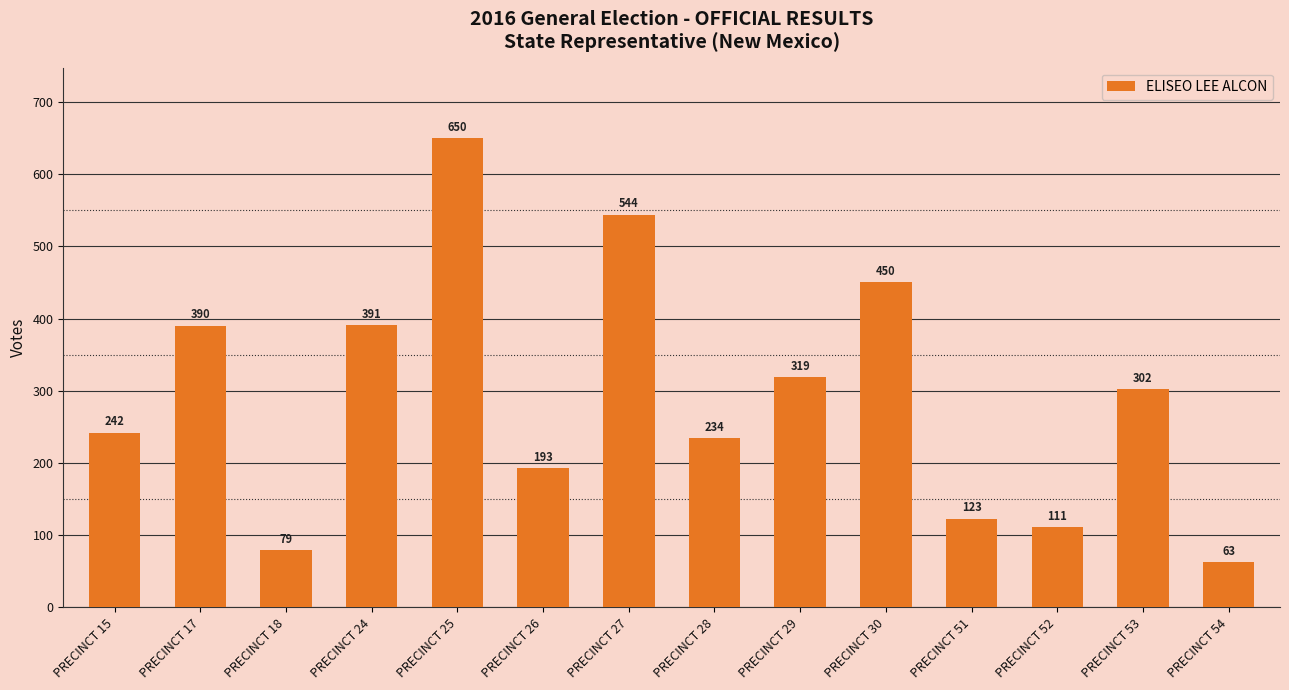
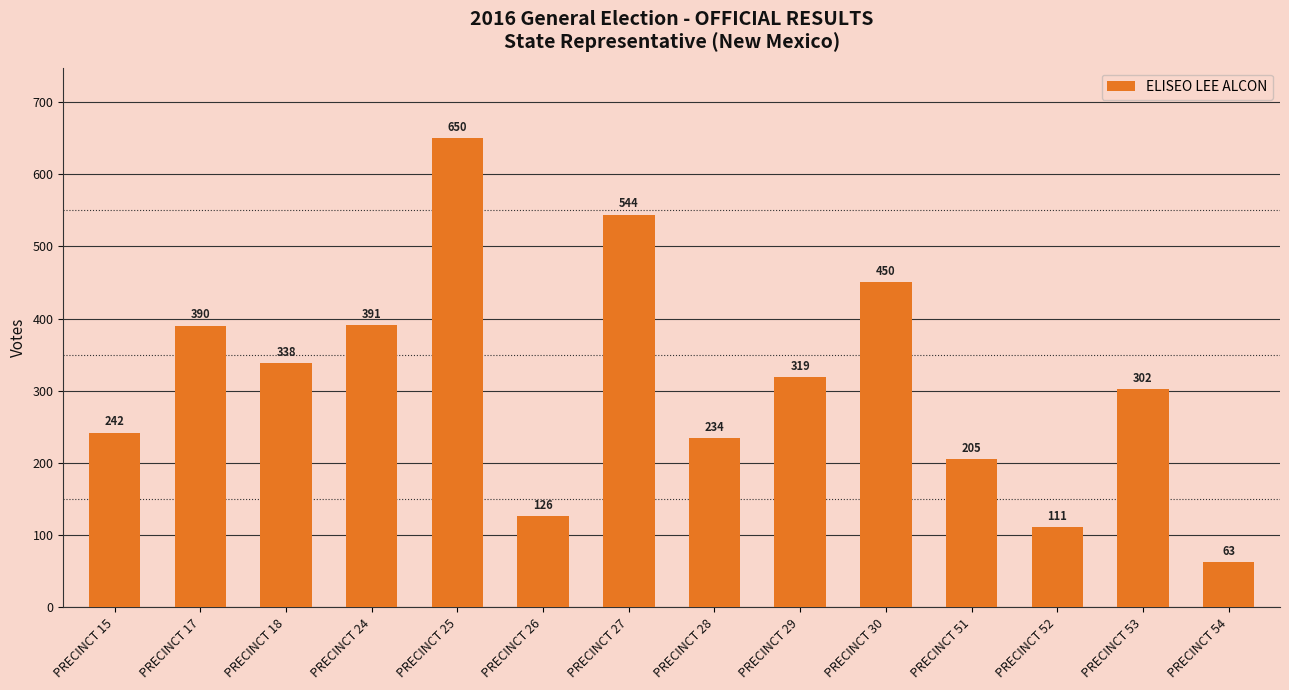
  {
    "PRECINCT 15": 242,
    "PRECINCT 17": 390,
-   "PRECINCT 18": 79,
+   "PRECINCT 18": 338,
    "PRECINCT 24": 391,
    "PRECINCT 25": 650,
-   "PRECINCT 26": 193,
+   "PRECINCT 26": 126,
    "PRECINCT 27": 544,
    "PRECINCT 28": 234,
    "PRECINCT 29": 319,
    "PRECINCT 30": 450,
-   "PRECINCT 51": 123,
+   "PRECINCT 51": 205,
    "PRECINCT 52": 111,
    "PRECINCT 53": 302,
    "PRECINCT 54": 63
  }
